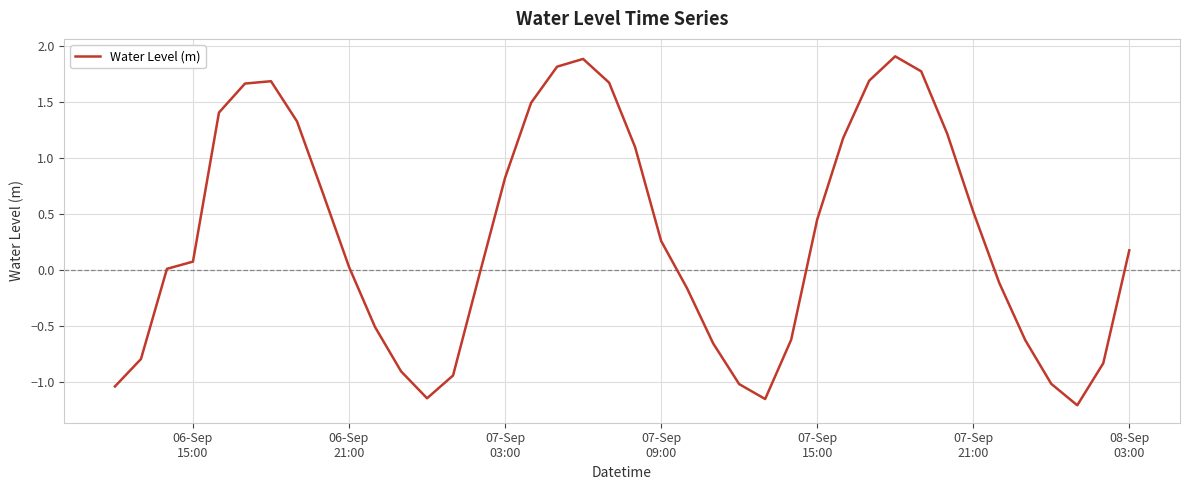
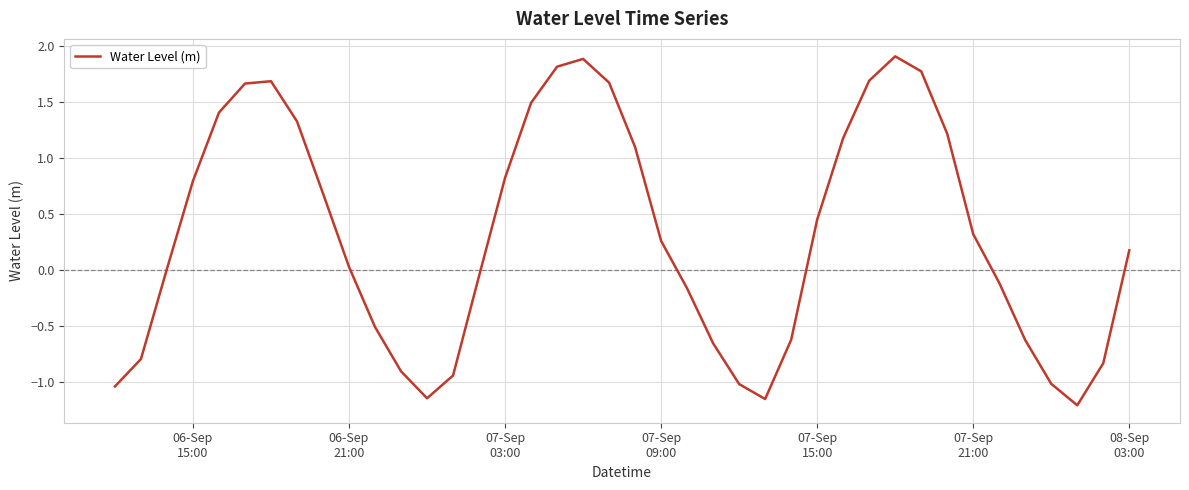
  {
-   "06-Sep 15:00": 0.08,
+   "06-Sep 15:00": 0.80,
    "06-Sep 21:00": 0.03,
    "07-Sep 03:00": 0.83,
    "07-Sep 09:00": 0.26,
    "07-Sep 15:00": 0.45,
-   "07-Sep 21:00": 0.53,
+   "07-Sep 21:00": 0.32,
    "08-Sep 03:00": 0.18
  }
